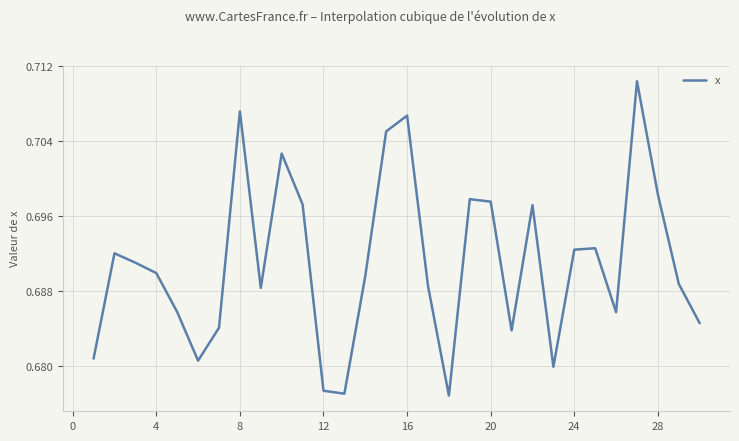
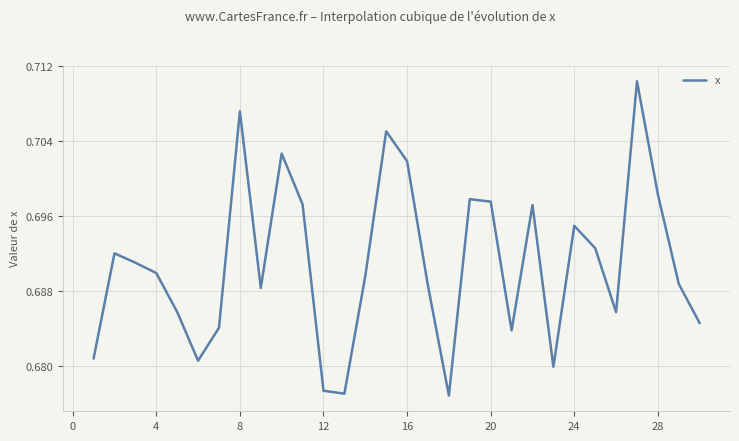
  {
    "4": 0.690,
    "8": 0.707,
    "12": 0.677,
-   "16": 0.707,
+   "16": 0.702,
    "20": 0.698,
-   "24": 0.692,
+   "24": 0.695,
    "28": 0.698
  }
